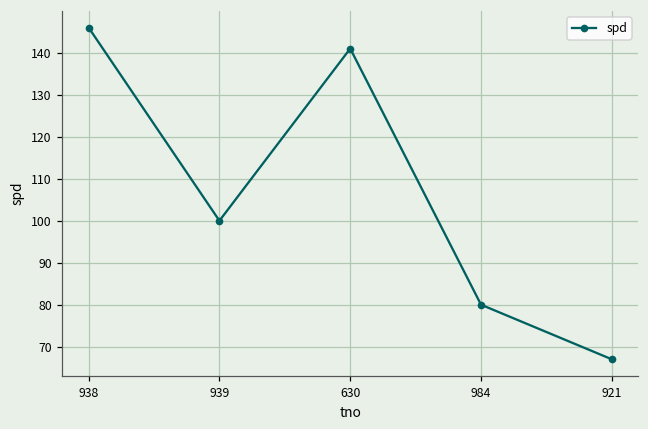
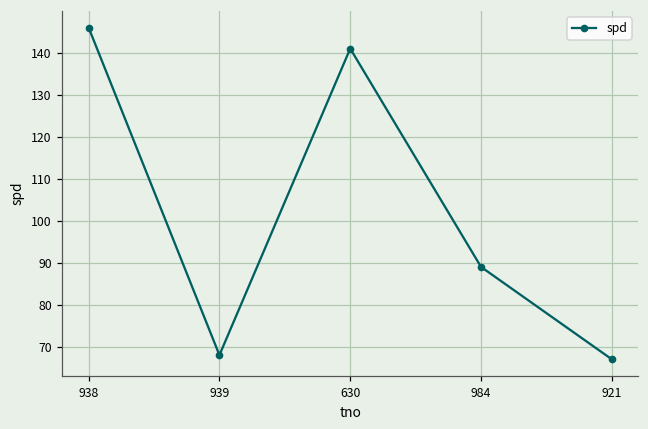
  {
    "938": 146,
-   "939": 100,
+   "939": 68,
    "630": 141,
-   "984": 80,
+   "984": 89,
    "921": 67
  }
